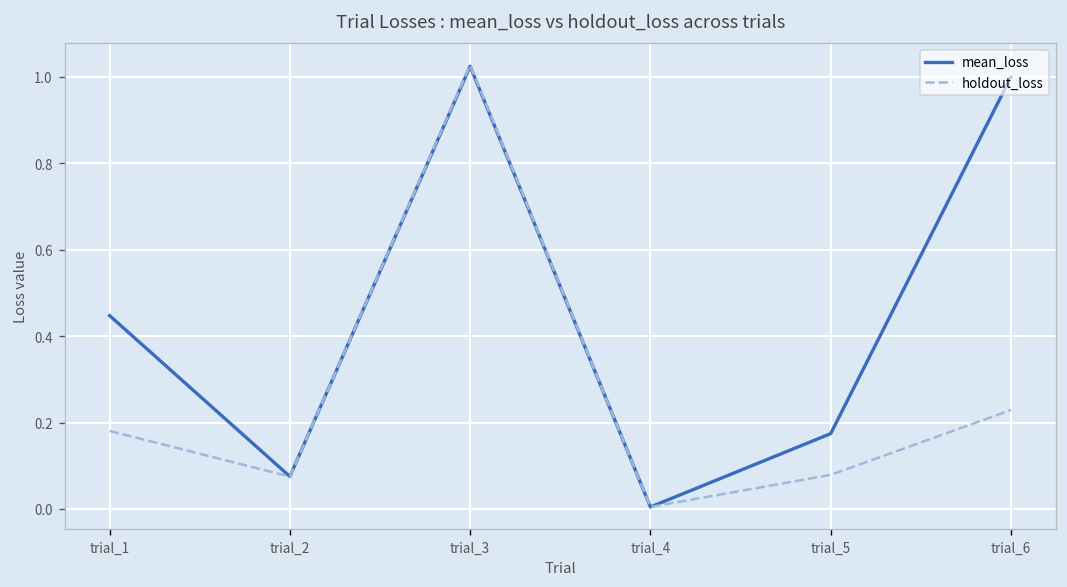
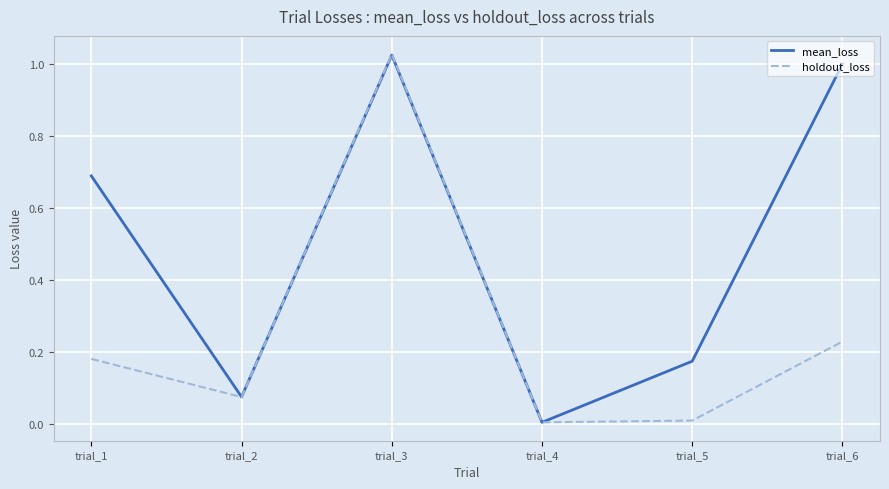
  {
    "mean_loss": {
-     "trial_1": 0.45,
+     "trial_1": 0.69,
      "trial_5": 0.17
    },
    "holdout_loss": {
      "trial_1": 0.18,
-     "trial_5": 0.08,
+     "trial_5": 0.01,
      "trial_6": 0.23
    }
  }
